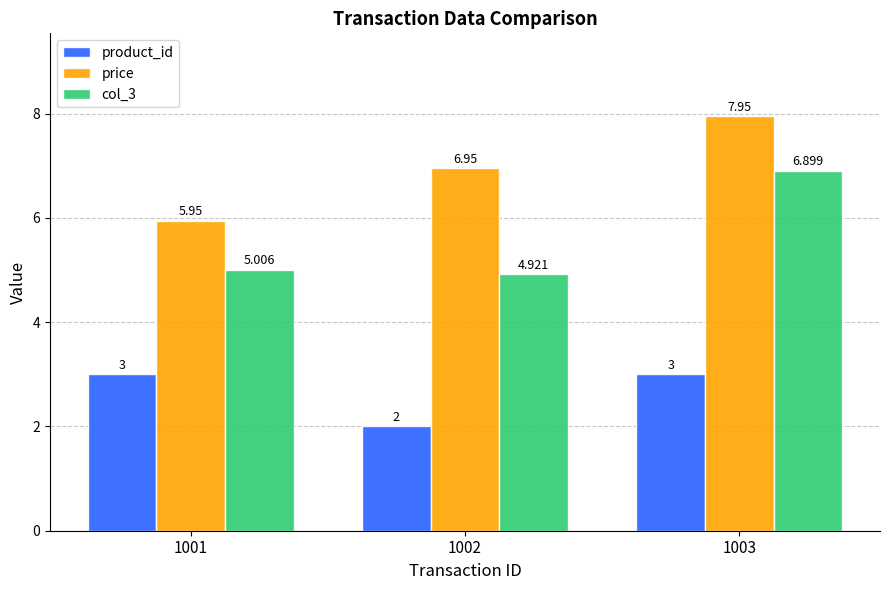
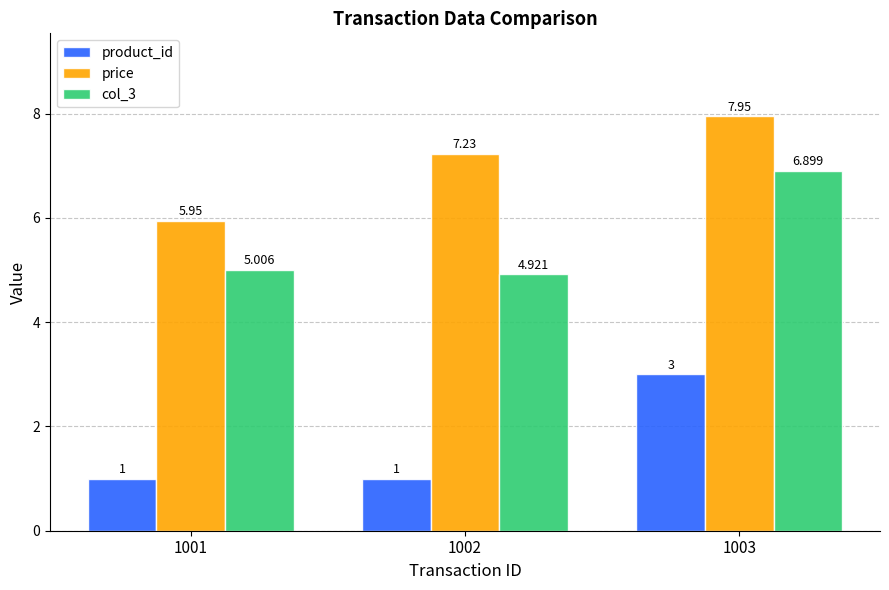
  {
    "product_id": {
-     "1001": 3,
-     "1002": 2,
+     "1001": 1,
+     "1002": 1,
      "1003": 3
    },
    "price": {
      "1001": 5.95,
-     "1002": 6.95,
+     "1002": 7.23,
      "1003": 7.95
    },
    "col_3": {
      "1001": 5.006,
      "1002": 4.921,
      "1003": 6.899
    }
  }
